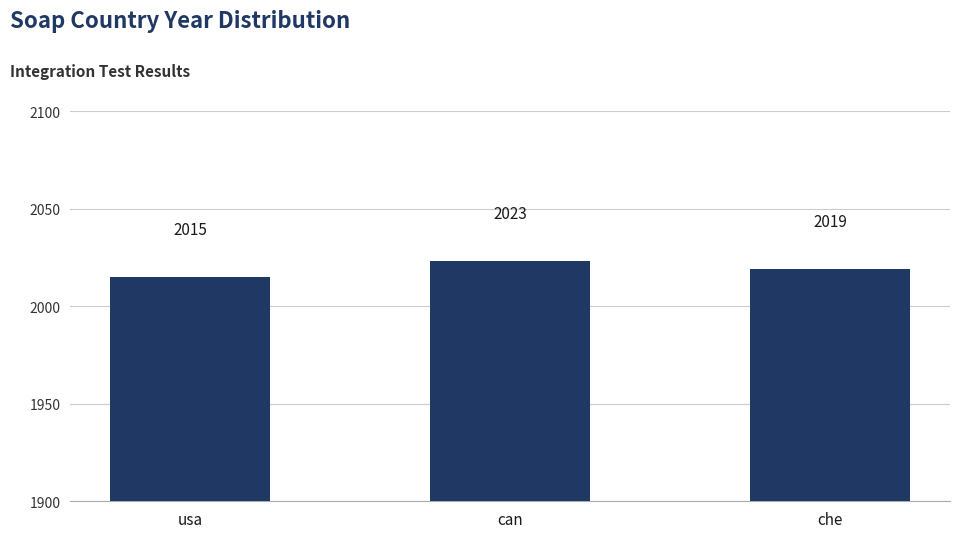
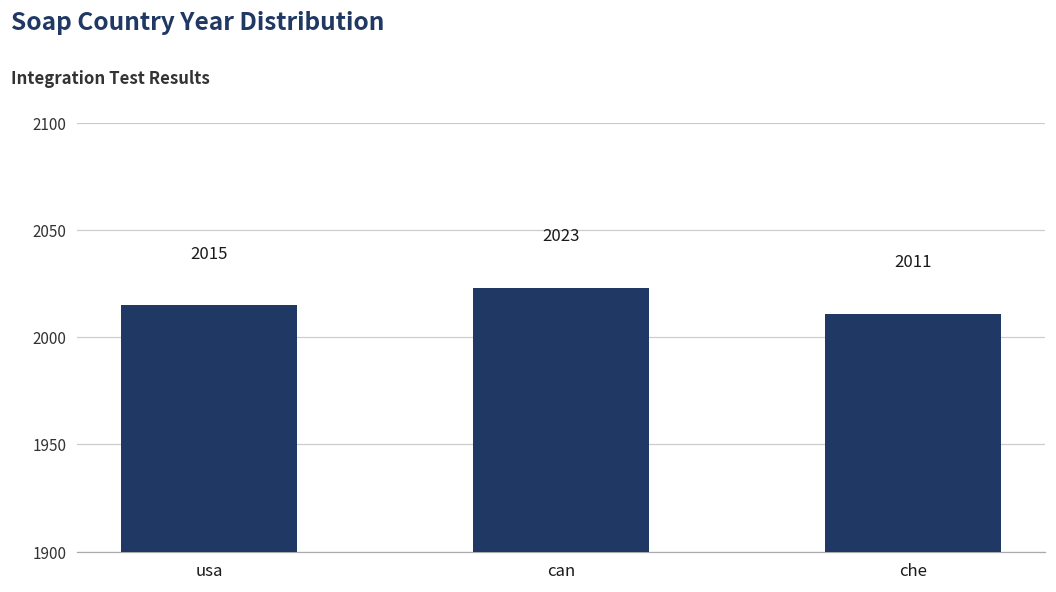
  {
-   "che": 2019
+   "che": 2011
  }
